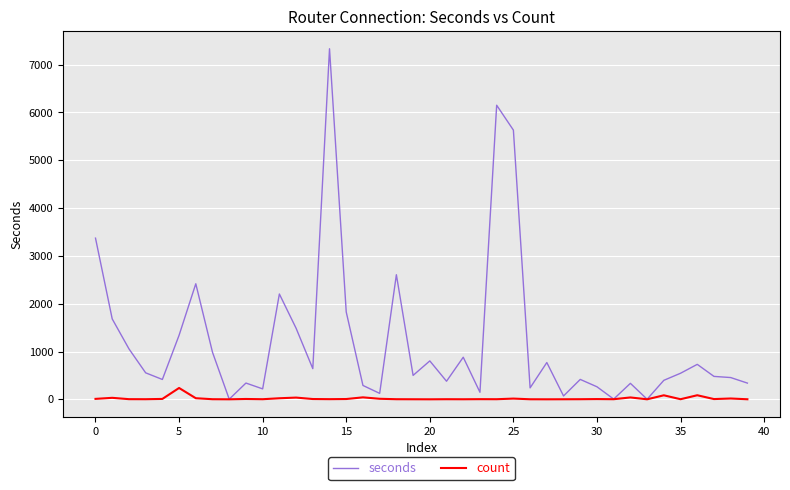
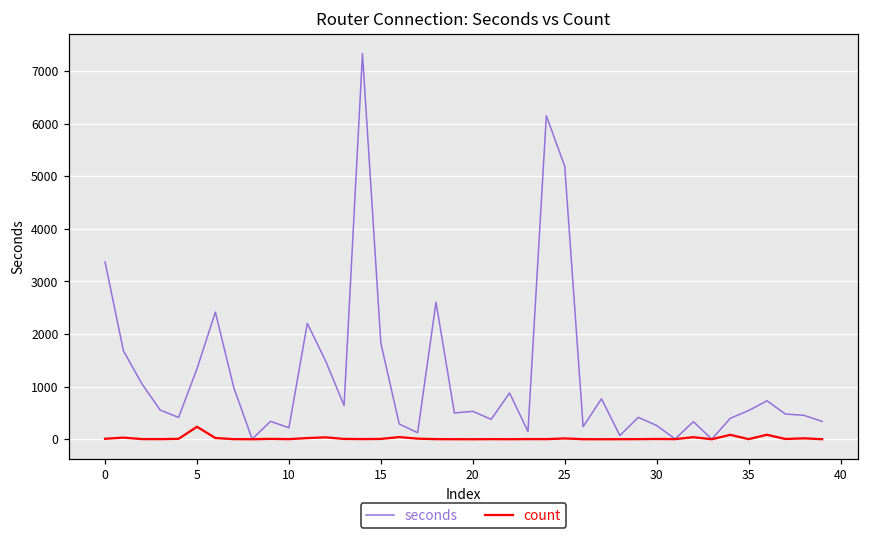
  {
    "seconds": {
      "0": 3400,
      "5": 1300,
      "10": 200,
      "15": 1800,
-     "20": 800,
-     "25": 5600,
+     "20": 500,
+     "25": 5200,
      "30": 300,
      "35": 500
    },
    "count": {
      "0": 0,
      "5": 200,
      "10": 0,
      "15": 0,
      "20": 0,
      "25": 0,
      "30": 0,
      "35": 0
    }
  }
